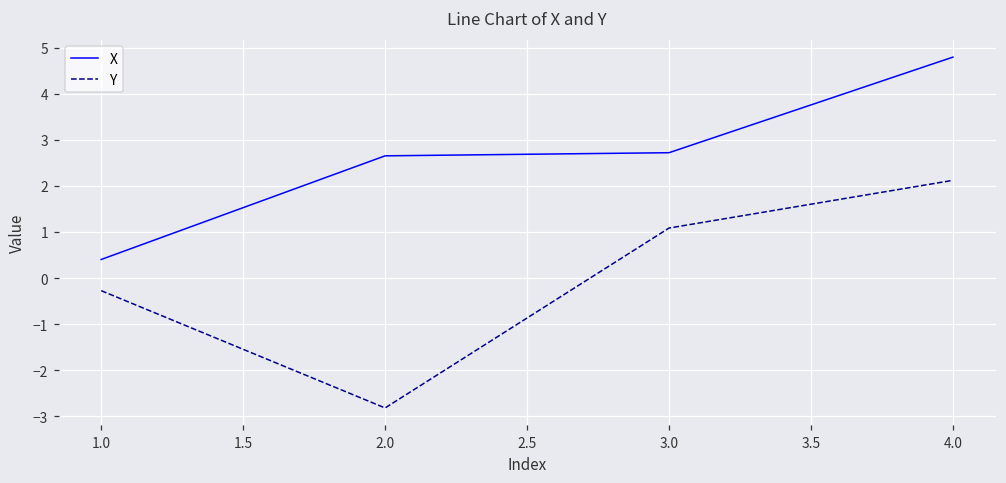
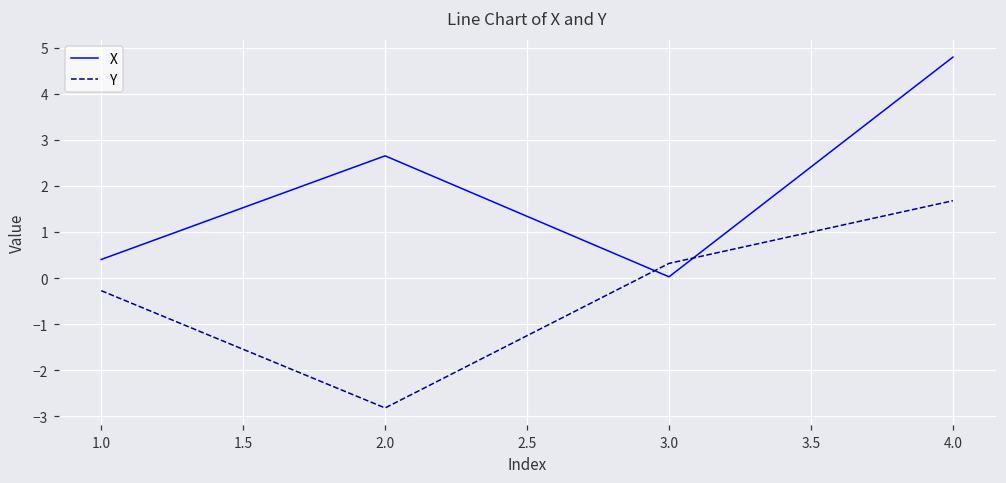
  {
    "X": {
      "1.0": 0.4,
      "2.0": 2.7,
-     "3.0": 2.7,
+     "3.0": 0.0,
      "4.0": 4.8
    },
    "Y": {
      "1.0": -0.3,
      "2.0": -2.8,
-     "3.0": 1.1,
-     "4.0": 2.1
+     "3.0": 0.3,
+     "4.0": 1.7
    }
  }
